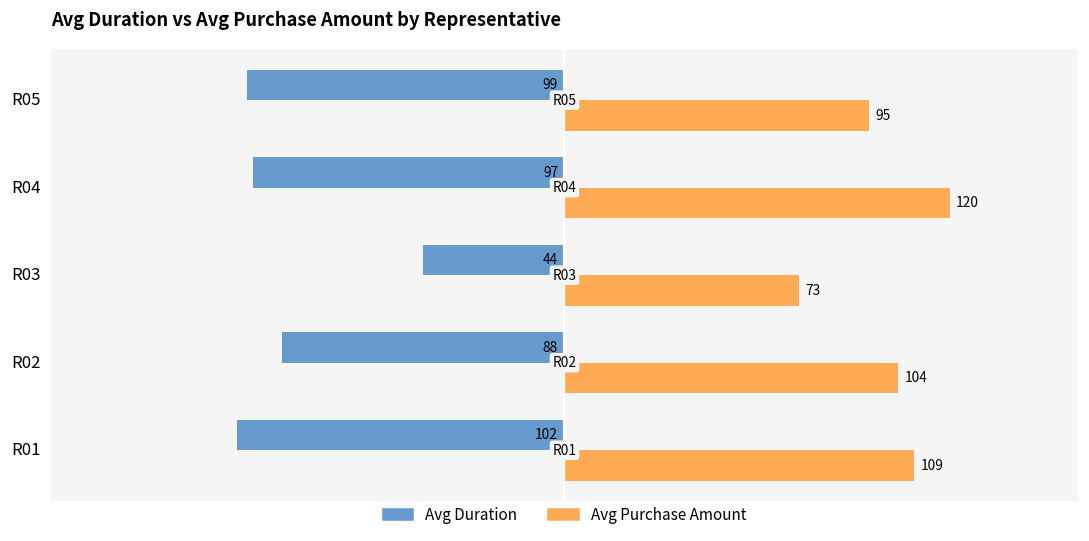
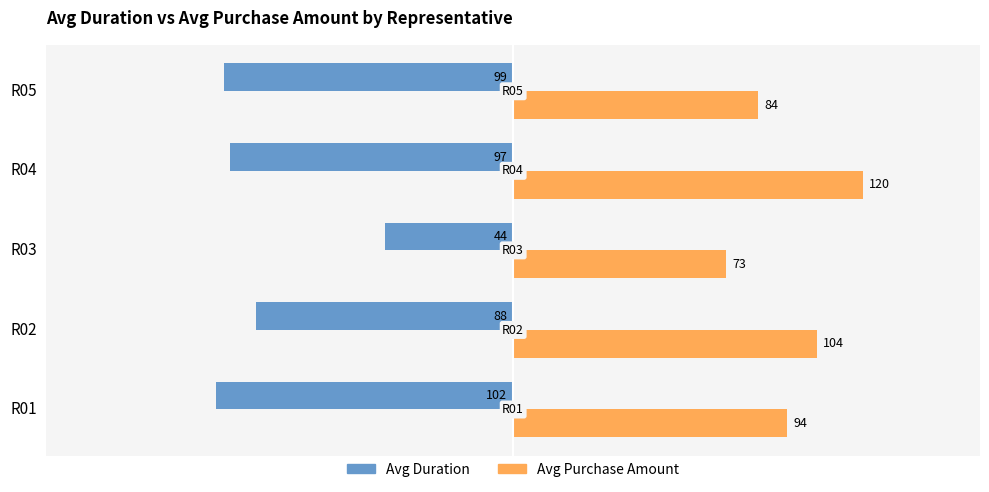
  {
    "Avg Purchase Amount": {
-     "R05": 95,
+     "R05": 84,
      "R04": 120,
      "R03": 73,
      "R02": 104,
-     "R01": 109
+     "R01": 94
    }
  }
